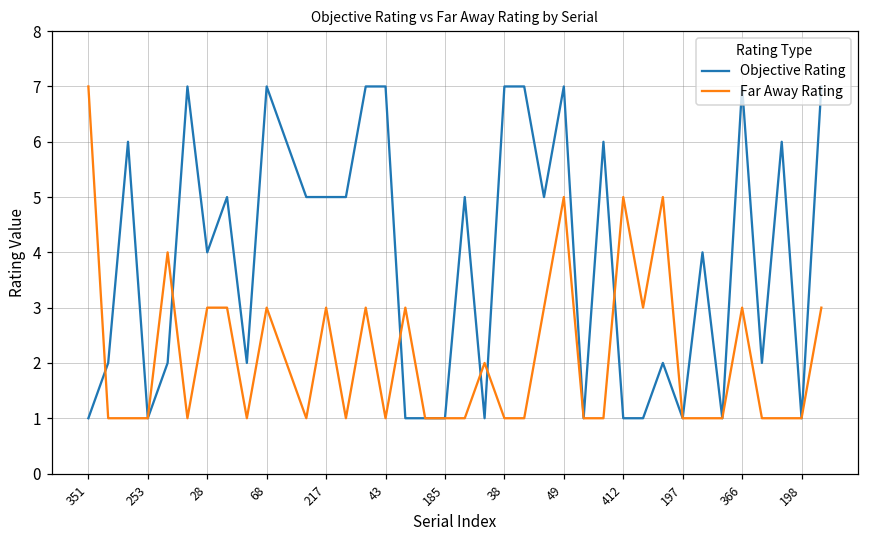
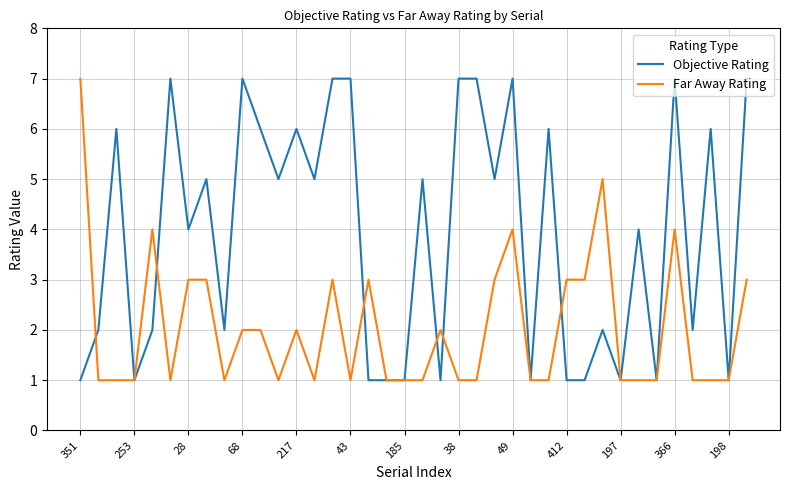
  {
    "Objective Rating": {
      "351": 1,
      "68": 7,
-     "217": 5,
+     "217": 6,
      "43": 7,
      "38": 7,
      "49": 7,
      "412": 1
    },
    "Far Away Rating": {
      "351": 7,
-     "68": 3,
-     "217": 3,
+     "68": 2,
+     "217": 2,
      "43": 1,
      "38": 1,
-     "49": 5,
-     "412": 5,
-     "366": 3
+     "49": 4,
+     "412": 3,
+     "366": 4
    }
  }
